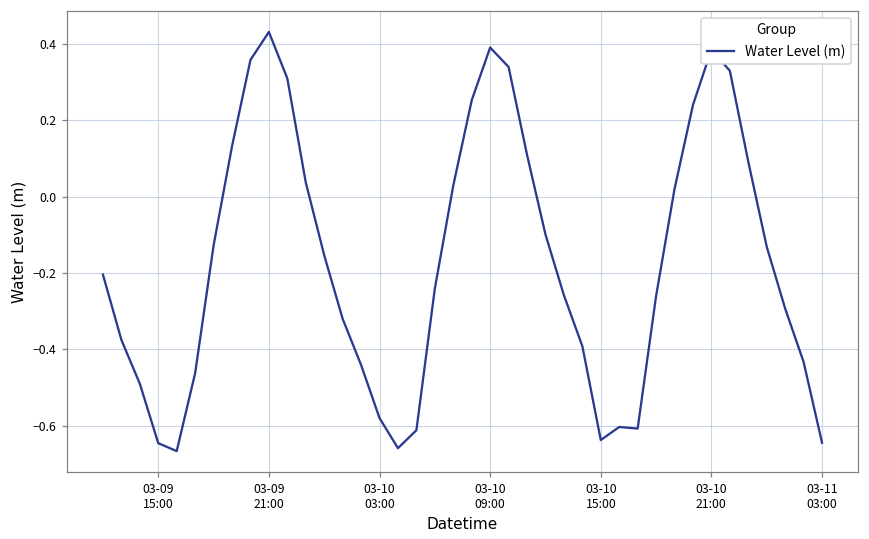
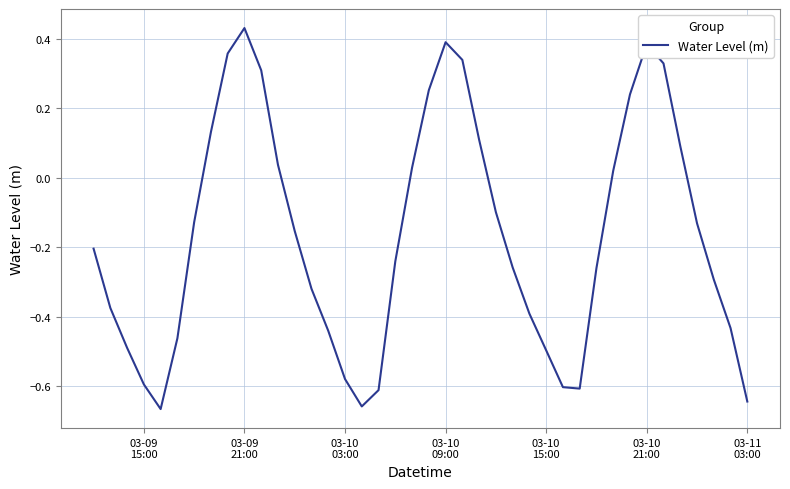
  {
-   "03-09 15:00": -0.65,
+   "03-09 15:00": -0.59,
    "03-09 21:00": 0.43,
    "03-10 03:00": -0.58,
    "03-10 09:00": 0.39,
-   "03-10 15:00": -0.64,
+   "03-10 15:00": -0.50,
    "03-11 03:00": -0.64
  }
